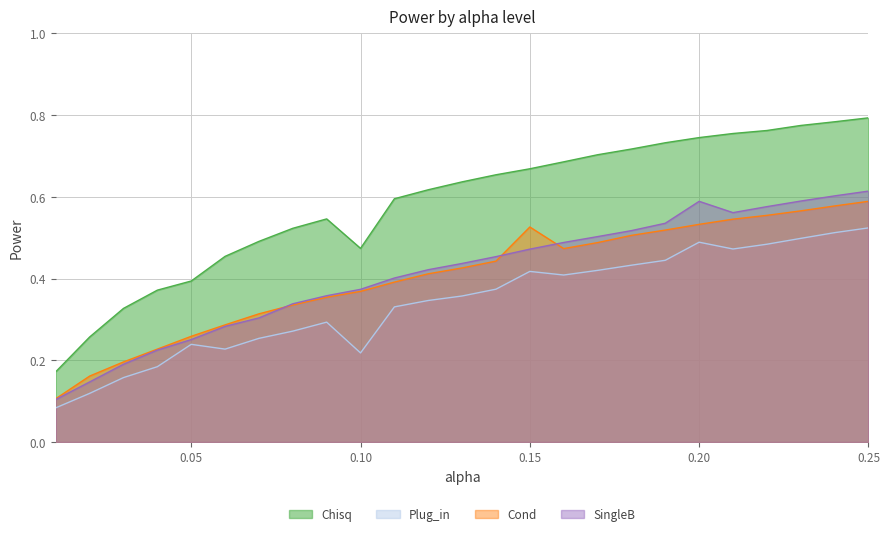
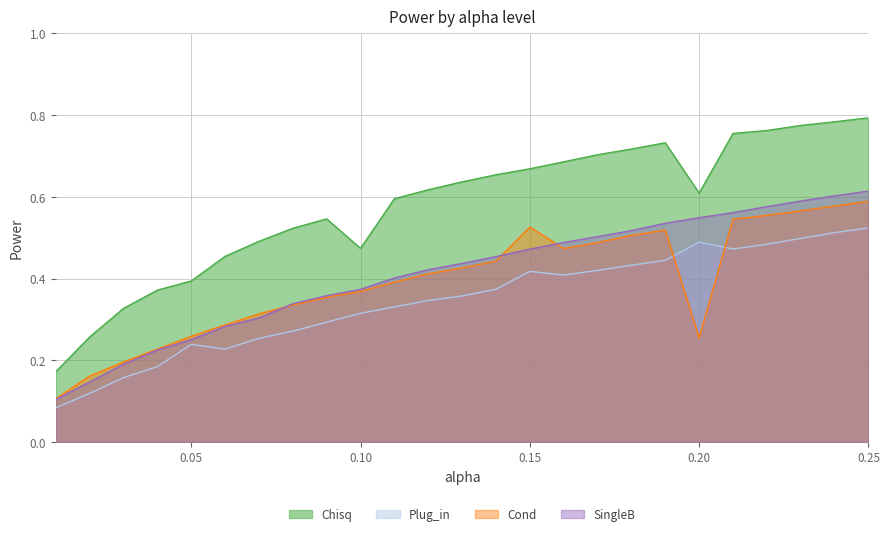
  {
    "Chisq": {
      "0.05": 0.39,
      "0.10": 0.47,
      "0.15": 0.67,
-     "0.20": 0.75,
+     "0.20": 0.61,
      "0.25": 0.79
    },
    "Plug_in": {
      "0.05": 0.24,
-     "0.10": 0.22,
+     "0.10": 0.32,
      "0.15": 0.42,
      "0.20": 0.49,
      "0.25": 0.52
    },
    "Cond": {
      "0.05": 0.26,
      "0.15": 0.53,
-     "0.20": 0.53,
+     "0.20": 0.25,
      "0.25": 0.59
    },
    "SingleB": {
      "0.05": 0.25,
      "0.15": 0.47,
-     "0.20": 0.59,
+     "0.20": 0.55,
      "0.25": 0.61
    }
  }
